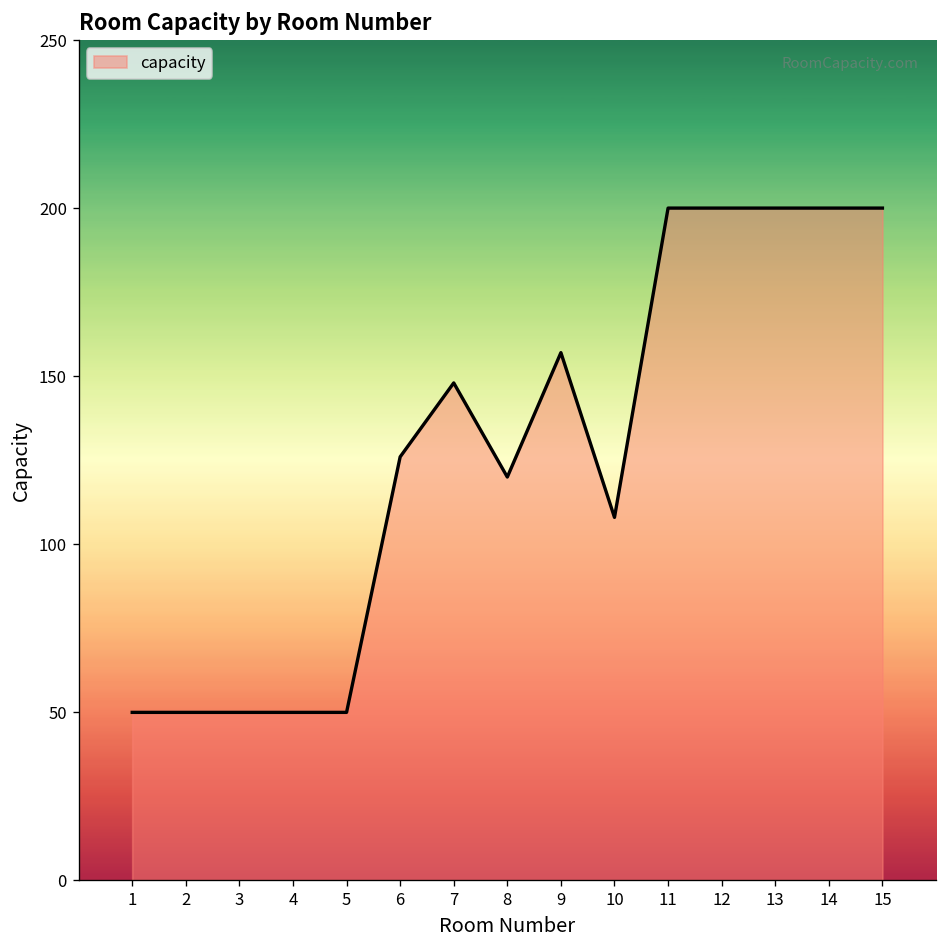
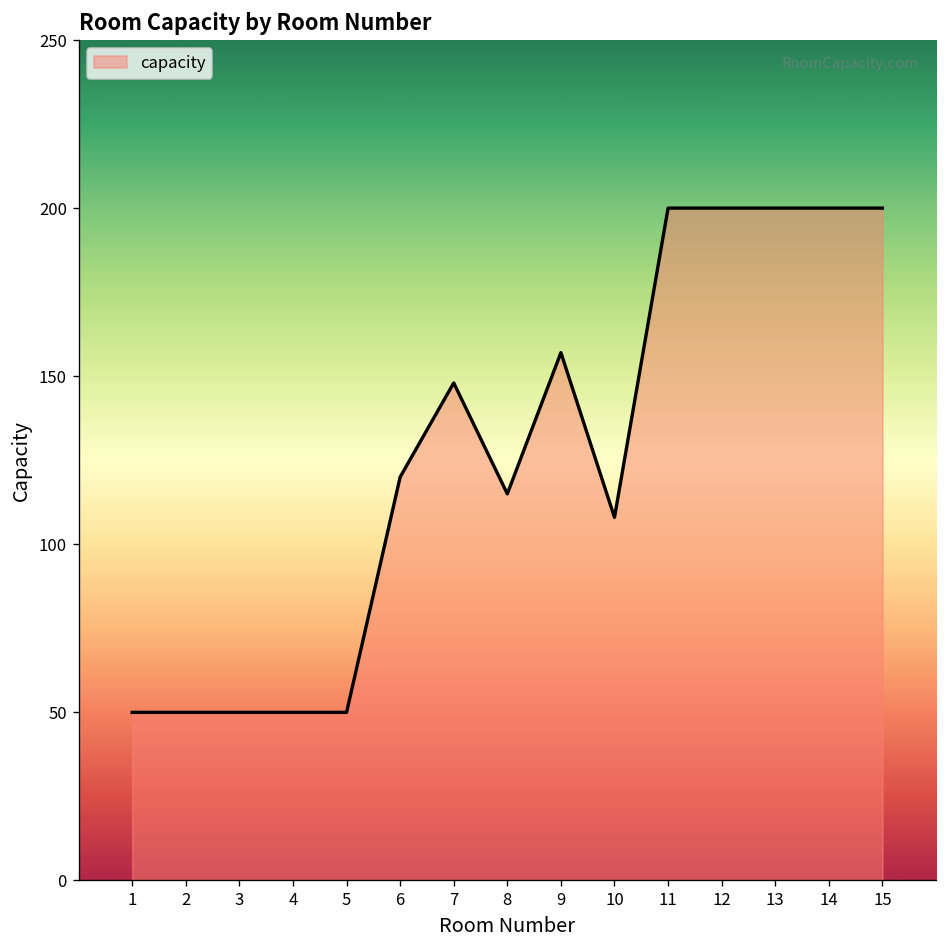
  {
    "1": 50,
    "2": 50,
    "3": 50,
    "4": 50,
    "5": 50,
-   "6": 126,
+   "6": 120,
    "7": 148,
-   "8": 120,
+   "8": 115,
    "9": 157,
    "10": 108,
    "11": 200,
    "12": 200,
    "13": 200,
    "14": 200,
    "15": 200
  }
